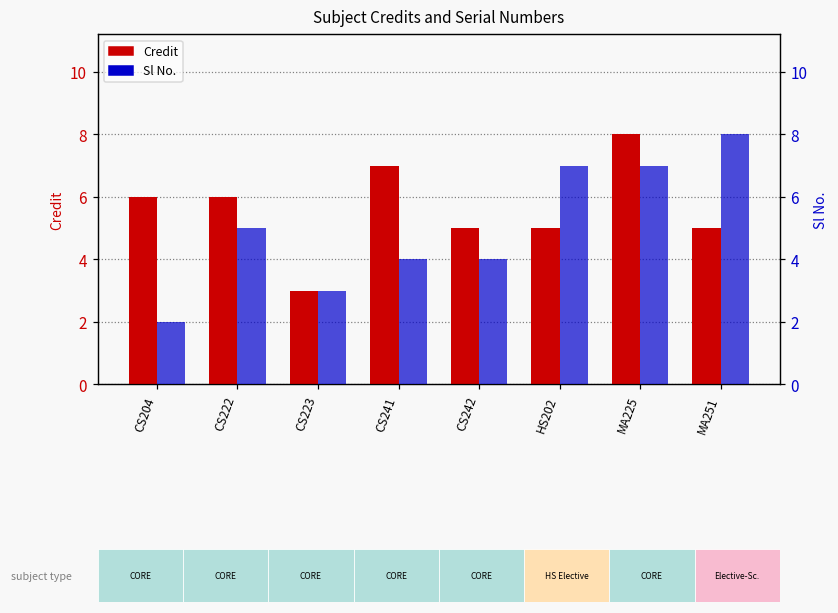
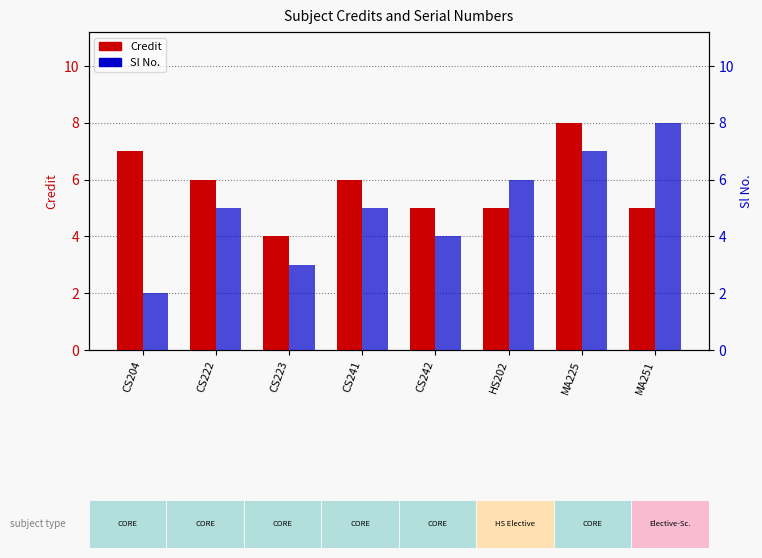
  {
    "Credit": {
-     "CS204": 6,
+     "CS204": 7,
      "CS222": 6,
-     "CS223": 3,
-     "CS241": 7,
+     "CS223": 4,
+     "CS241": 6,
      "CS242": 5,
      "HS202": 5,
      "MA225": 8,
      "MA251": 5
    },
    "Sl No.": {
      "CS204": 2,
      "CS222": 5,
      "CS223": 3,
-     "CS241": 4,
+     "CS241": 5,
      "CS242": 4,
-     "HS202": 7,
+     "HS202": 6,
      "MA225": 7,
      "MA251": 8
    }
  }
